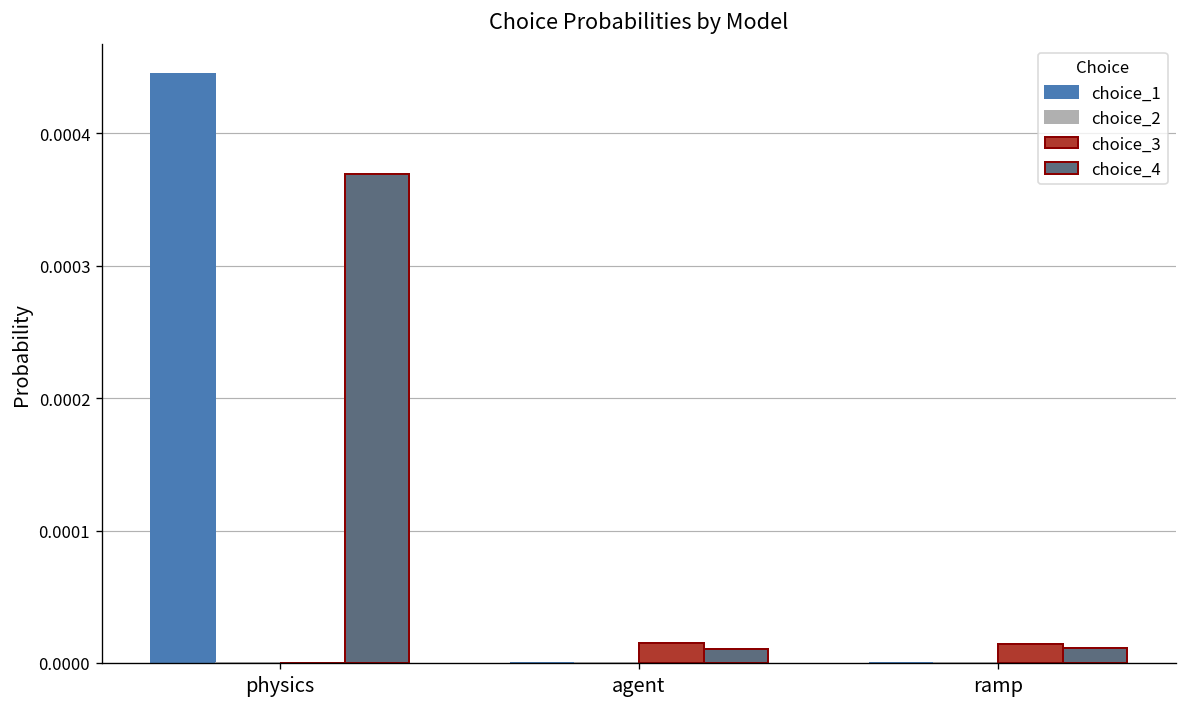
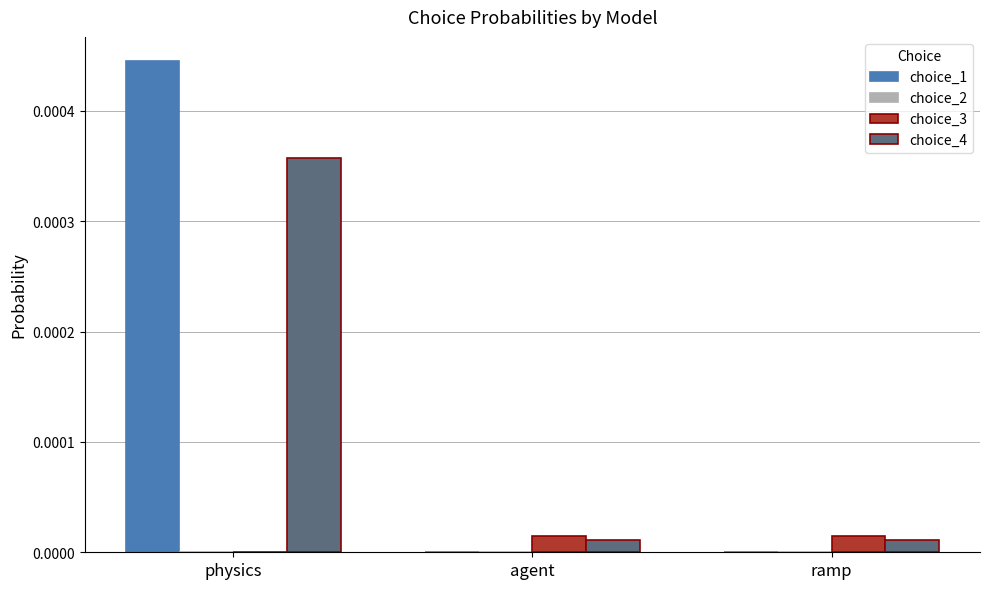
  {
    "choice_1": {
      "physics": 0.000445,
      "agent": 0.000000,
      "ramp": 0.000000
    },
    "choice_2": {
      "agent": 0.000000,
      "ramp": 0.000000
    },
    "choice_3": {
      "agent": 0.000015,
      "ramp": 0.000014
    },
    "choice_4": {
-     "physics": 0.000369,
+     "physics": 0.000358,
      "agent": 0.000011,
      "ramp": 0.000011
    }
  }
